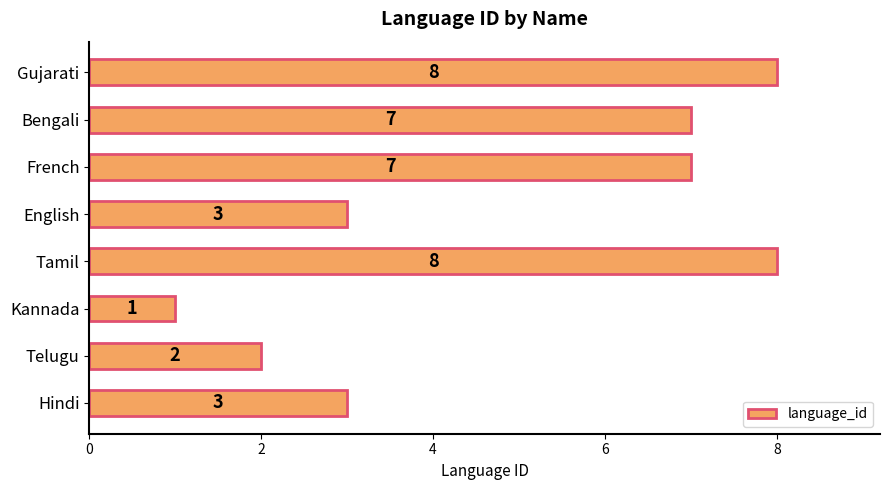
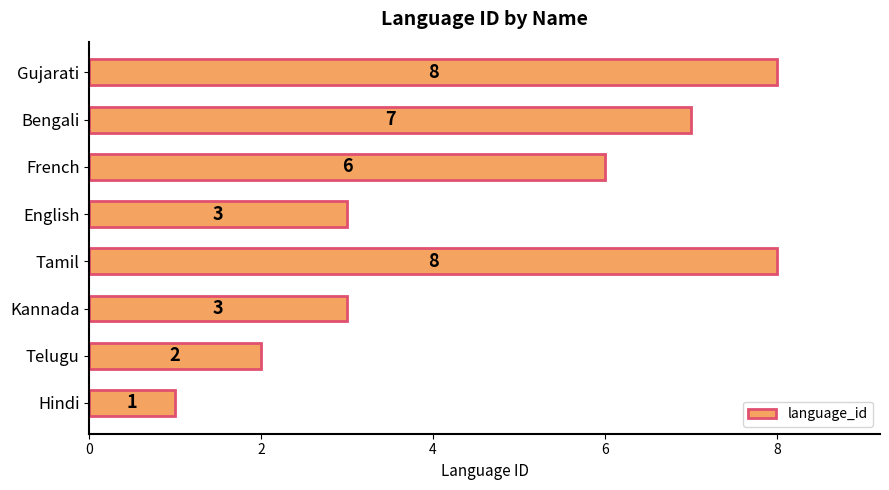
  {
    "Gujarati": 8,
    "Bengali": 7,
-   "French": 7,
+   "French": 6,
    "English": 3,
    "Tamil": 8,
-   "Kannada": 1,
+   "Kannada": 3,
    "Telugu": 2,
-   "Hindi": 3
+   "Hindi": 1
  }
